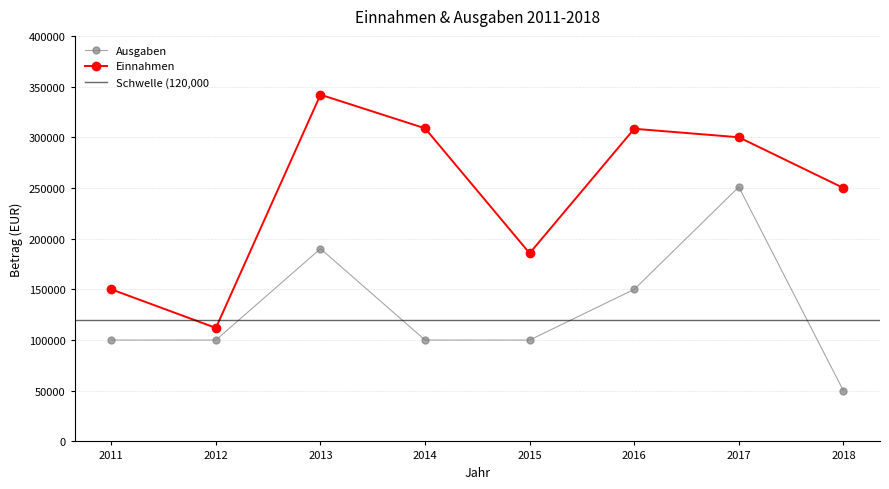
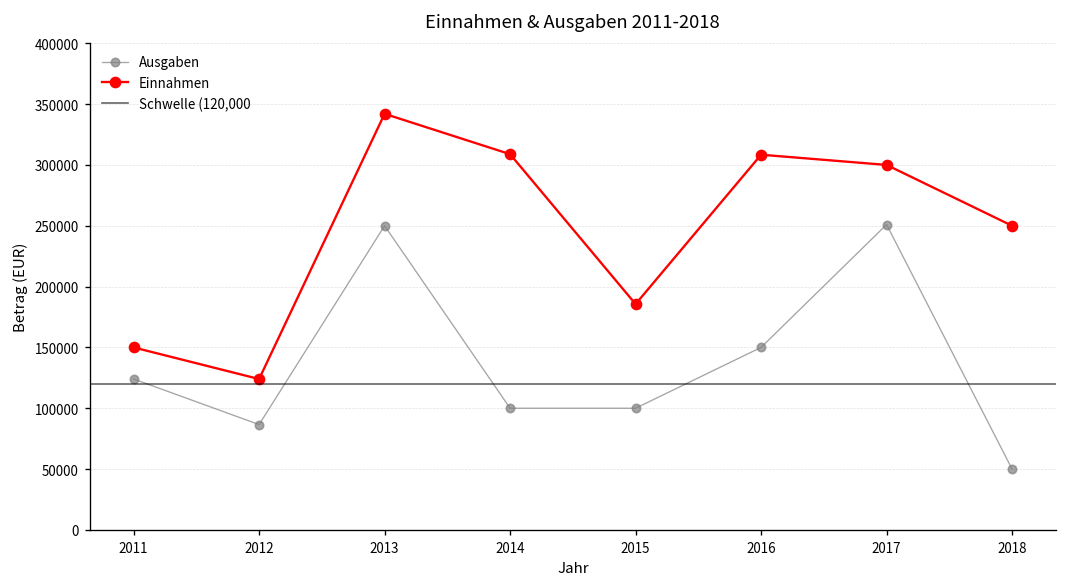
  {
    "Ausgaben": {
-     "2011": 100000,
-     "2012": 100000,
-     "2013": 190000,
+     "2011": 124000,
+     "2012": 87000,
+     "2013": 250000,
      "2014": 100000,
      "2015": 100000,
      "2016": 150000,
      "2017": 251000,
      "2018": 50000
    },
    "Einnahmen": {
      "2011": 150000,
-     "2012": 112000,
+     "2012": 124000,
      "2013": 342000,
      "2014": 309000,
      "2015": 186000,
      "2016": 308000,
      "2017": 300000,
      "2018": 250000
    }
  }
